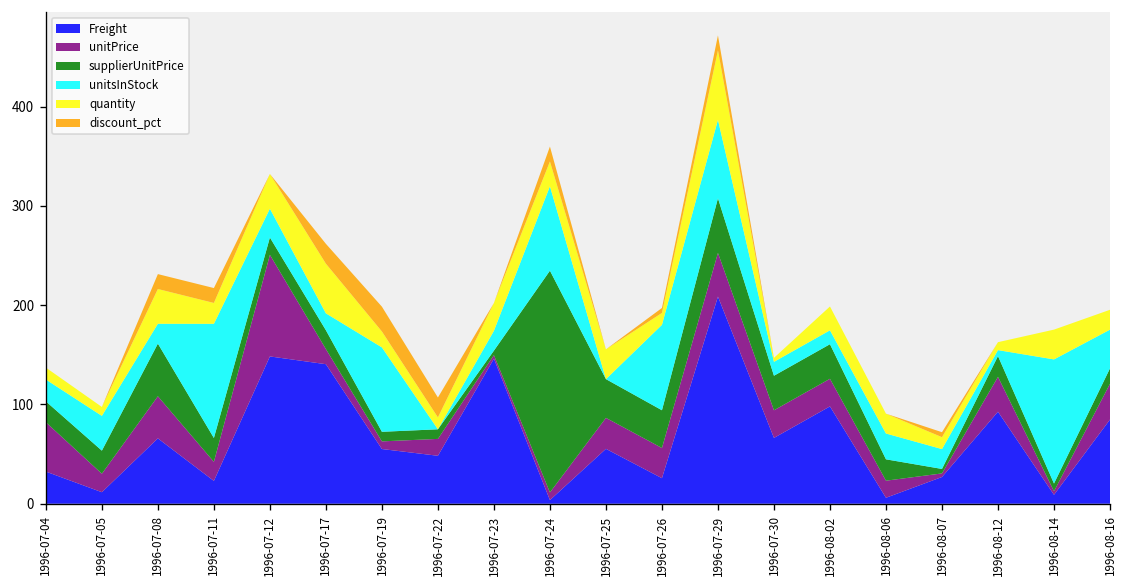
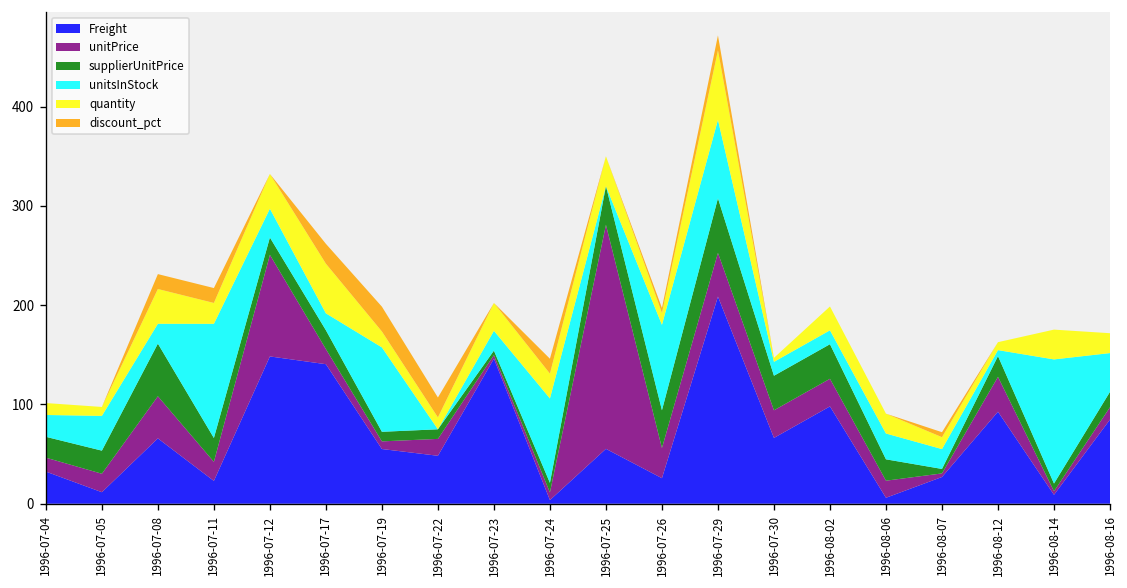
  {
    "Freight": {
      "1996-07-04": 30,
      "1996-07-05": 10,
      "1996-07-08": 70,
      "1996-07-11": 20,
      "1996-07-12": 150,
      "1996-07-17": 140,
      "1996-07-19": 60,
      "1996-07-22": 50,
      "1996-07-23": 150,
      "1996-07-24": 0,
      "1996-07-25": 60,
      "1996-07-26": 30,
      "1996-07-29": 210,
      "1996-07-30": 70,
      "1996-08-02": 100,
      "1996-08-06": 10,
      "1996-08-07": 30,
      "1996-08-12": 90,
      "1996-08-14": 10,
      "1996-08-16": 80
    },
    "unitPrice": {
-     "1996-07-04": 50,
+     "1996-07-04": 10,
      "1996-07-05": 20,
      "1996-07-08": 40,
      "1996-07-11": 20,
      "1996-07-12": 100,
      "1996-07-17": 20,
      "1996-07-19": 10,
      "1996-07-22": 20,
      "1996-07-23": 0,
      "1996-07-24": 10,
-     "1996-07-25": 30,
+     "1996-07-25": 230,
      "1996-07-26": 30,
      "1996-07-29": 40,
      "1996-07-30": 30,
      "1996-08-02": 30,
      "1996-08-06": 20,
      "1996-08-07": 0,
      "1996-08-12": 40,
      "1996-08-14": 0,
-     "1996-08-16": 40
+     "1996-08-16": 10
    },
    "supplierUnitPrice": {
      "1996-07-04": 20,
      "1996-07-05": 20,
      "1996-07-08": 50,
      "1996-07-11": 20,
      "1996-07-12": 20,
      "1996-07-17": 20,
      "1996-07-19": 10,
      "1996-07-23": 0,
-     "1996-07-24": 220,
+     "1996-07-24": 10,
      "1996-07-26": 40,
      "1996-07-29": 60,
      "1996-07-30": 30,
      "1996-08-02": 30,
      "1996-08-06": 20,
      "1996-08-07": 0,
      "1996-08-12": 20,
      "1996-08-14": 10,
      "1996-08-16": 20
    },
    "unitsInStock": {
      "1996-07-04": 20,
      "1996-07-05": 40,
      "1996-07-08": 20,
      "1996-07-11": 120,
      "1996-07-12": 30,
      "1996-07-17": 20,
      "1996-07-19": 80,
      "1996-07-23": 20,
      "1996-07-24": 90,
      "1996-07-26": 90,
      "1996-07-29": 80,
      "1996-07-30": 10,
      "1996-08-02": 10,
      "1996-08-06": 30,
      "1996-08-07": 20,
      "1996-08-12": 10,
      "1996-08-14": 120,
      "1996-08-16": 40
    },
    "quantity": {
      "1996-07-08": 40,
      "1996-07-11": 20,
      "1996-07-17": 50,
      "1996-07-19": 20,
      "1996-07-22": 10,
      "1996-07-24": 30,
      "1996-07-26": 10,
      "1996-07-29": 70,
      "1996-08-07": 10
    },
    "discount_pct": {
      "1996-07-08": 20,
      "1996-07-11": 20,
      "1996-07-17": 20,
      "1996-07-19": 30,
      "1996-07-22": 20,
      "1996-07-24": 20,
      "1996-07-26": 10,
      "1996-07-29": 20,
      "1996-08-07": 10
    }
  }
